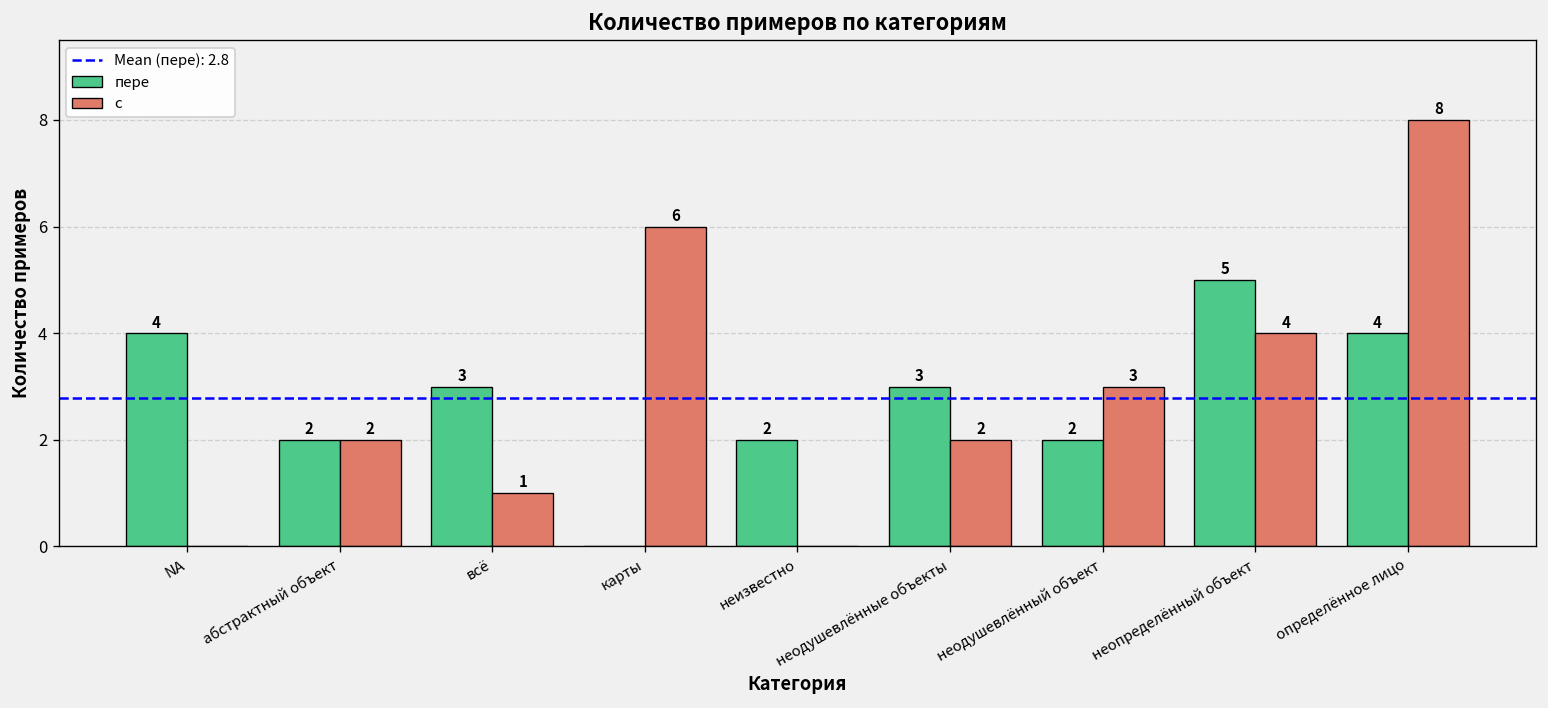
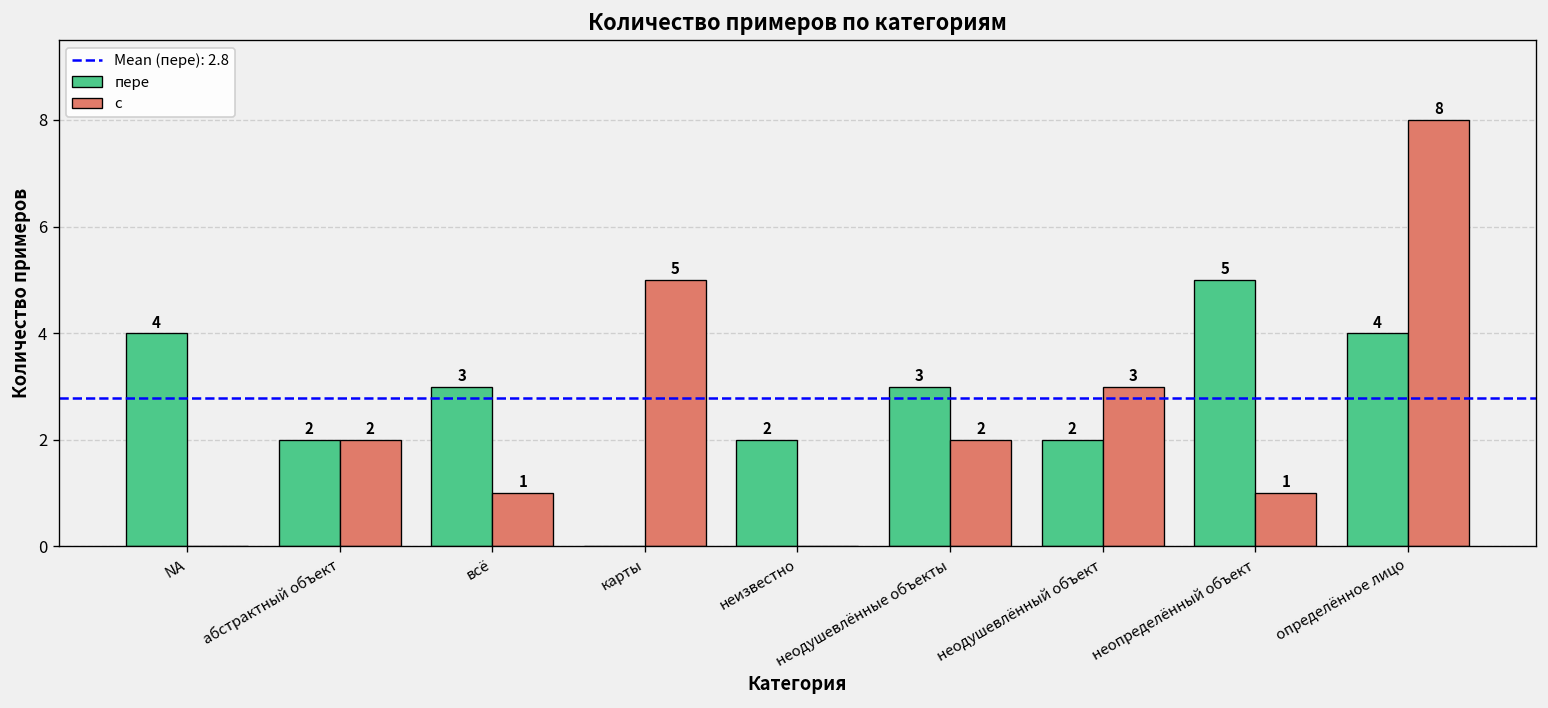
  {
    "пере": {
      "NA": 4,
      "абстрактный объект": 2,
      "всё": 3,
      "неизвестно": 2,
      "неодушевлённые объекты": 3,
      "неодушевлённый объект": 2,
      "неопределённый объект": 5,
      "определённое лицо": 4
    },
    "с": {
      "абстрактный объект": 2,
      "всё": 1,
-     "карты": 6,
+     "карты": 5,
      "неодушевлённые объекты": 2,
      "неодушевлённый объект": 3,
-     "неопределённый объект": 4,
+     "неопределённый объект": 1,
      "определённое лицо": 8
    }
  }
